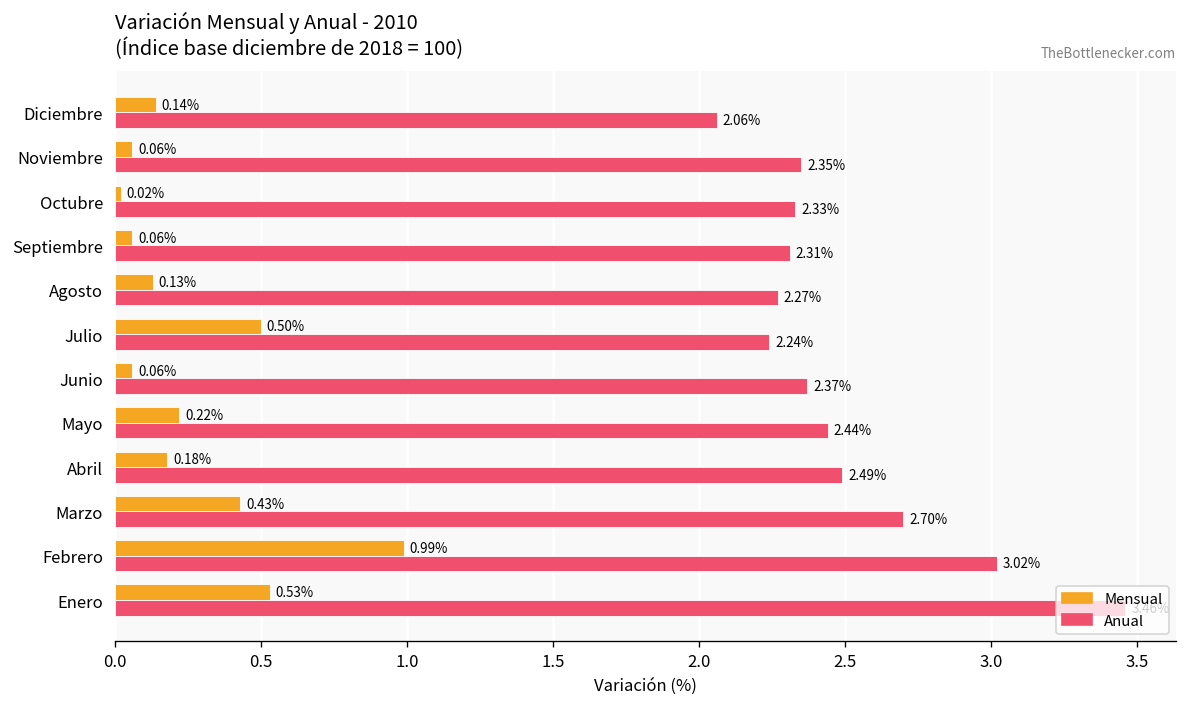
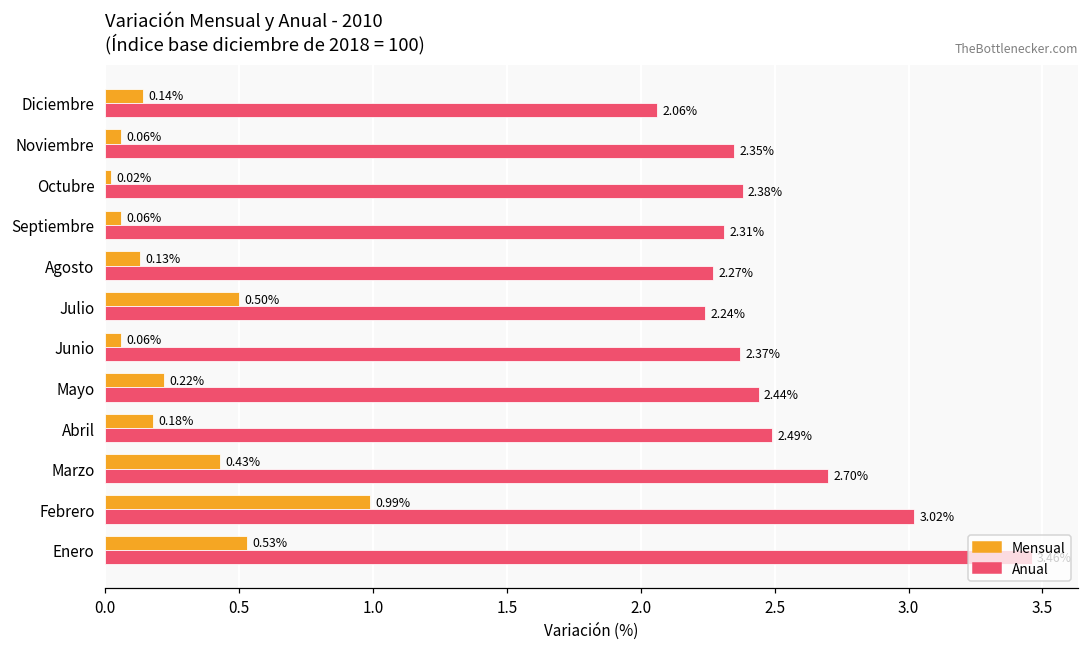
  {
    "Mensual": {
      "Diciembre": "0.14%",
      "Noviembre": "0.06%",
      "Octubre": "0.02%",
      "Septiembre": "0.06%",
      "Agosto": "0.13%",
      "Julio": "0.50%",
      "Junio": "0.06%",
      "Mayo": "0.22%",
      "Abril": "0.18%",
      "Marzo": "0.43%",
      "Febrero": "0.99%",
      "Enero": "0.53%"
    },
    "Anual": {
      "Diciembre": "2.06%",
      "Noviembre": "2.35%",
-     "Octubre": "2.33%",
+     "Octubre": "2.38%",
      "Septiembre": "2.31%",
      "Agosto": "2.27%",
      "Julio": "2.24%",
      "Junio": "2.37%",
      "Mayo": "2.44%",
      "Abril": "2.49%",
      "Marzo": "2.70%",
      "Febrero": "3.02%"
    }
  }
